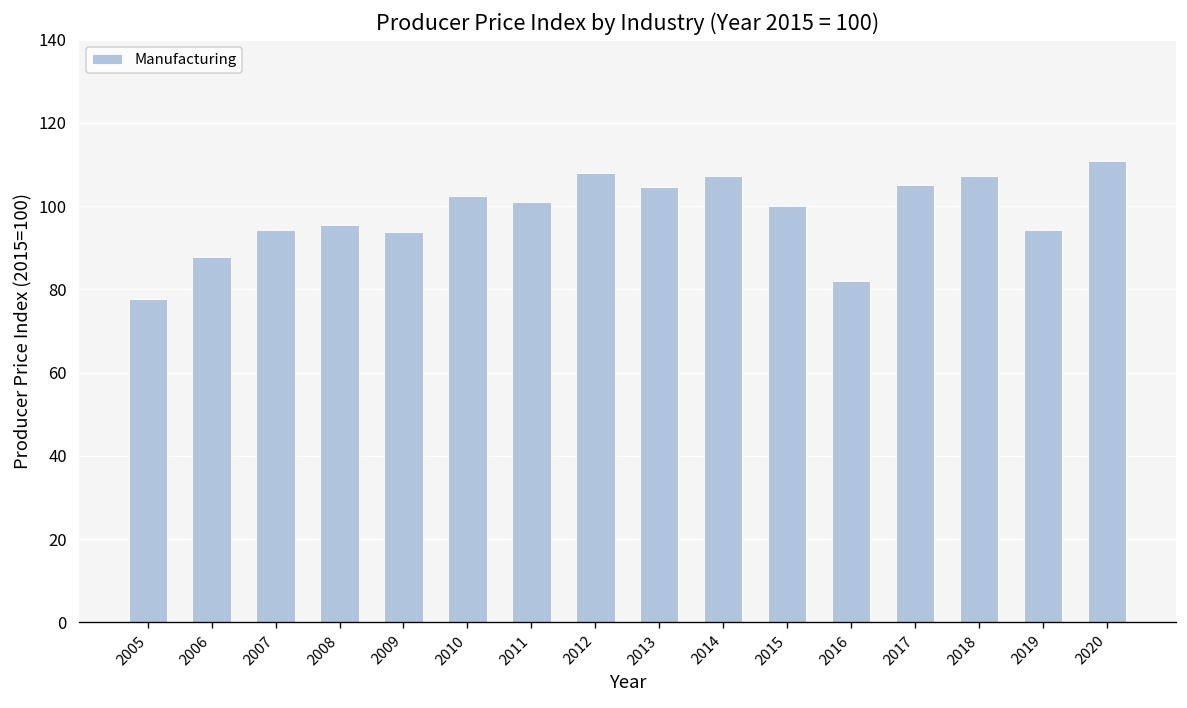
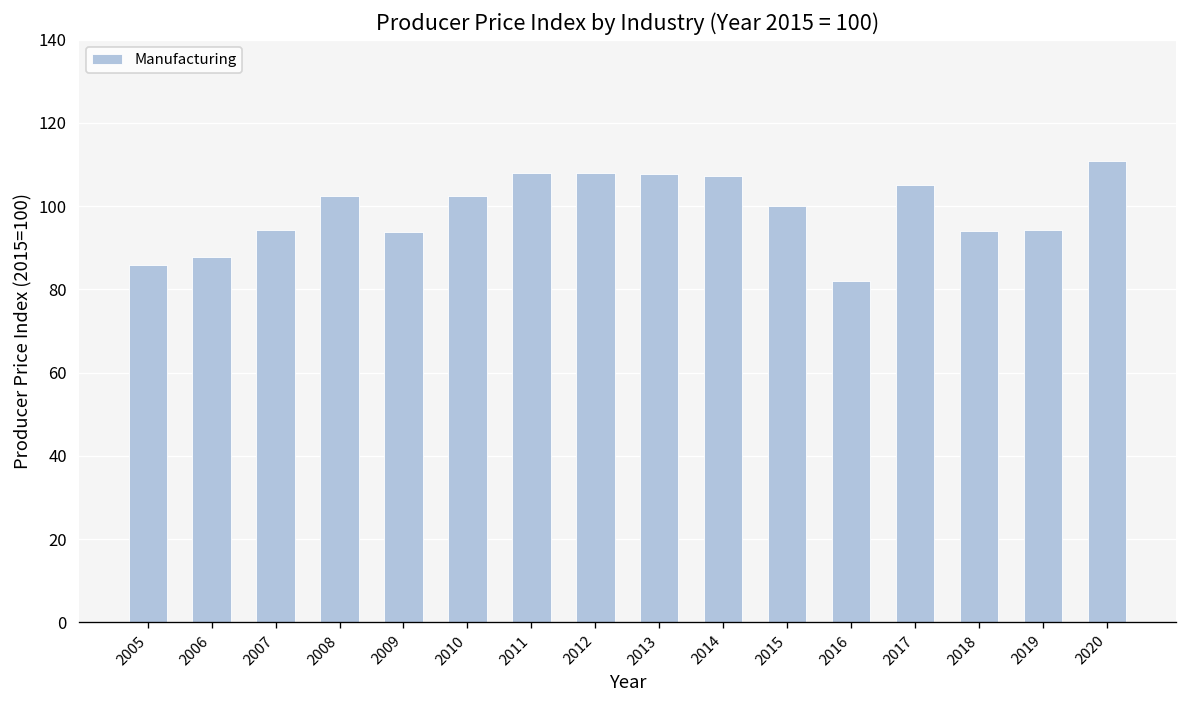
  {
-   "2005": 78,
+   "2005": 86,
    "2006": 88,
    "2007": 94,
-   "2008": 96,
+   "2008": 102,
    "2009": 94,
    "2010": 103,
-   "2011": 101,
+   "2011": 108,
    "2012": 108,
-   "2013": 105,
+   "2013": 108,
    "2014": 107,
    "2015": 100,
    "2016": 82,
    "2017": 105,
-   "2018": 107,
+   "2018": 94,
    "2019": 94,
    "2020": 111
  }
